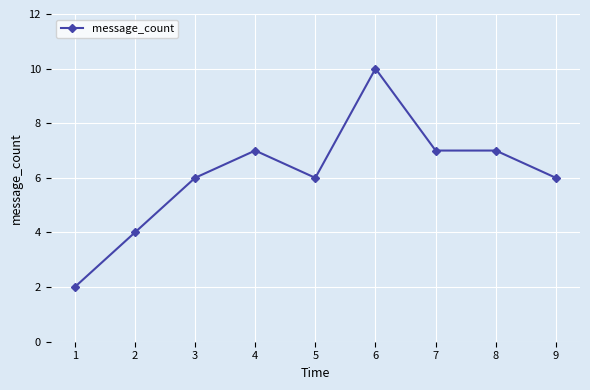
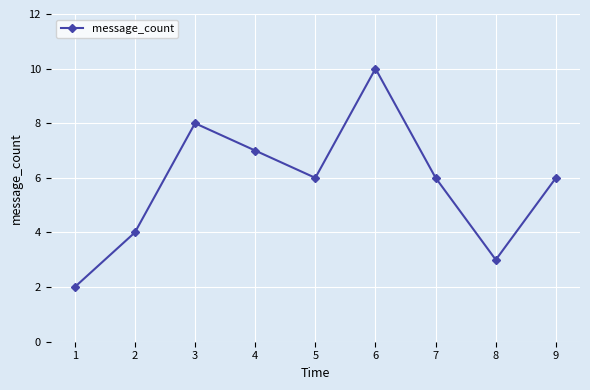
  {
    "1": 2,
    "2": 4,
-   "3": 6,
+   "3": 8,
    "4": 7,
    "5": 6,
    "6": 10,
-   "7": 7,
-   "8": 7,
+   "7": 6,
+   "8": 3,
    "9": 6
  }
